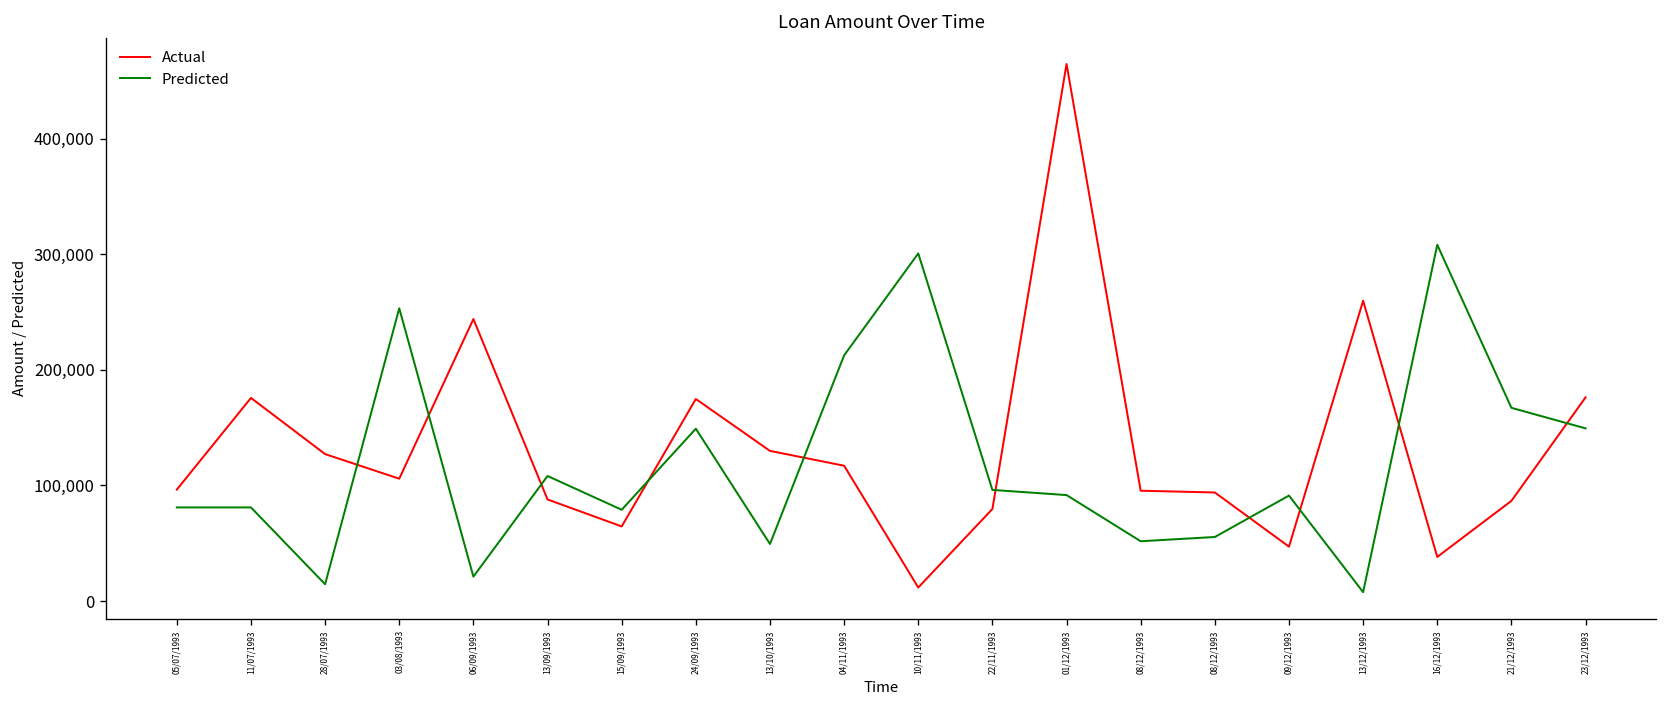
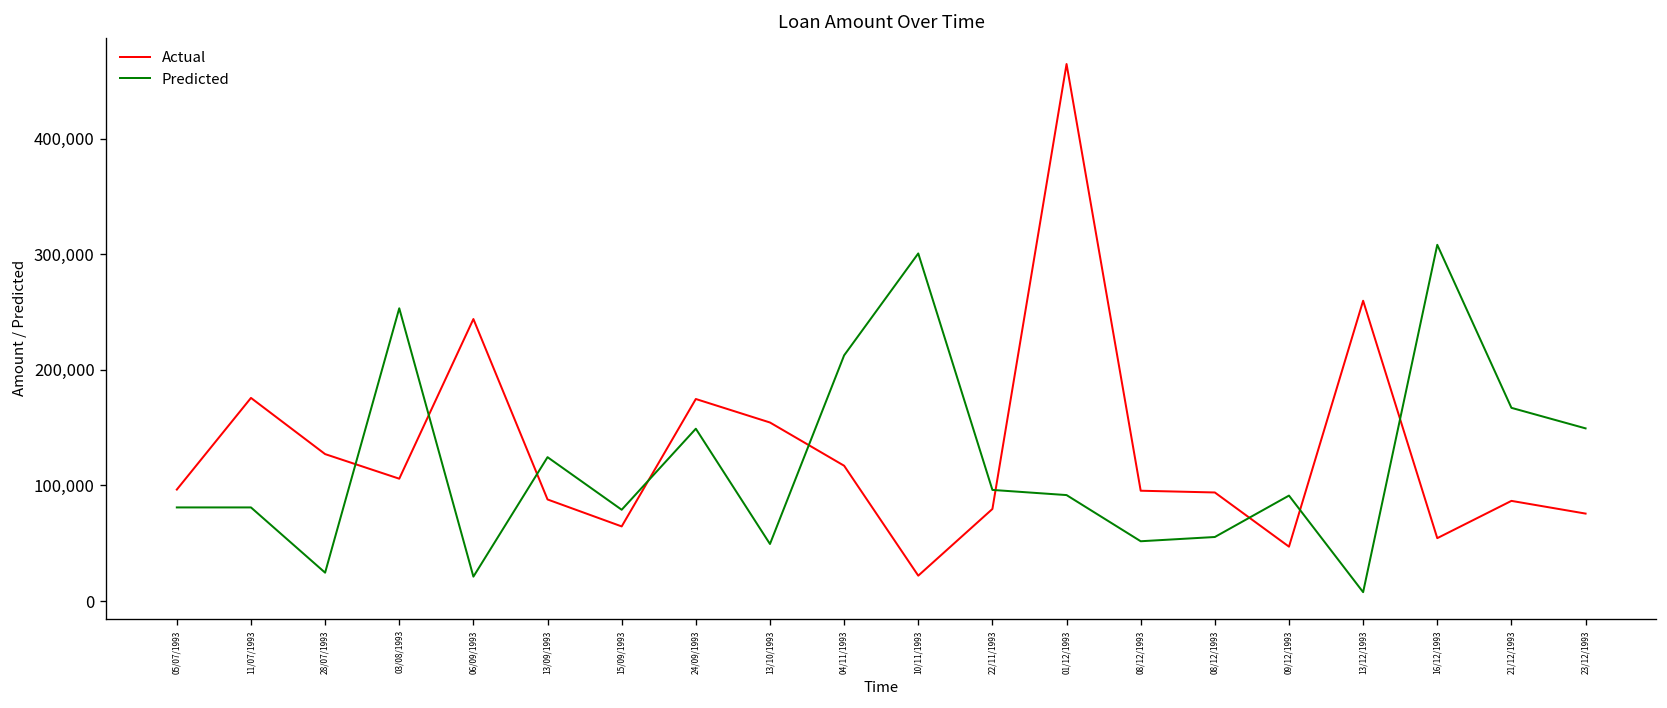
  {
    "Actual": {
      "05/07/1993": "100,000",
      "11/07/1993": "180,000",
      "28/07/1993": "130,000",
      "03/08/1993": "110,000",
      "06/09/1993": "240,000",
      "13/09/1993": "90,000",
      "15/09/1993": "60,000",
      "24/09/1993": "170,000",
-     "13/10/1993": "130,000",
+     "13/10/1993": "150,000",
      "04/11/1993": "120,000",
-     "10/11/1993": "10,000",
+     "10/11/1993": "20,000",
      "22/11/1993": "80,000",
      "01/12/1993": "460,000",
      "09/12/1993": "50,000",
      "13/12/1993": "260,000",
-     "16/12/1993": "40,000",
+     "16/12/1993": "50,000",
      "21/12/1993": "90,000",
-     "23/12/1993": "180,000"
+     "23/12/1993": "80,000"
    },
    "Predicted": {
      "05/07/1993": "80,000",
      "11/07/1993": "80,000",
-     "28/07/1993": "10,000",
+     "28/07/1993": "20,000",
      "03/08/1993": "250,000",
      "06/09/1993": "20,000",
-     "13/09/1993": "110,000",
+     "13/09/1993": "120,000",
      "15/09/1993": "80,000",
      "24/09/1993": "150,000",
      "13/10/1993": "50,000",
      "04/11/1993": "210,000",
      "10/11/1993": "300,000",
      "22/11/1993": "100,000",
      "01/12/1993": "90,000",
      "09/12/1993": "90,000",
      "13/12/1993": "10,000",
      "16/12/1993": "310,000",
      "21/12/1993": "170,000",
      "23/12/1993": "150,000"
    }
  }
